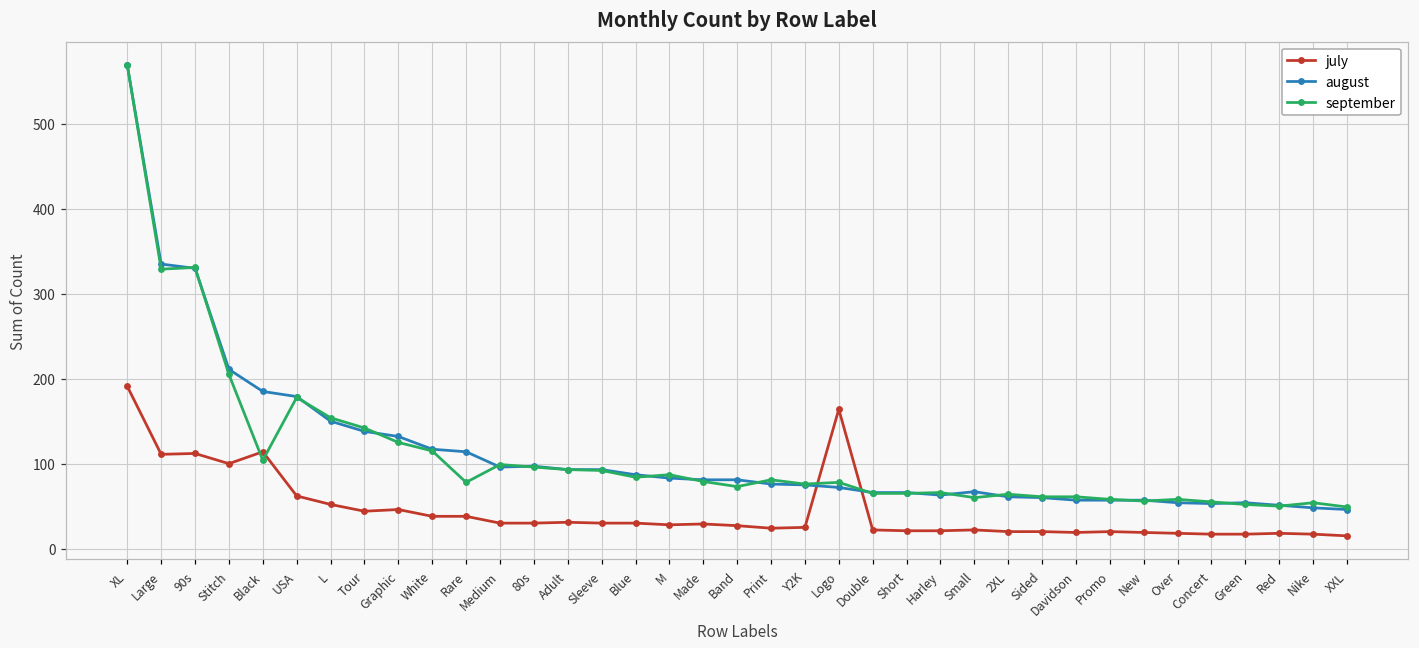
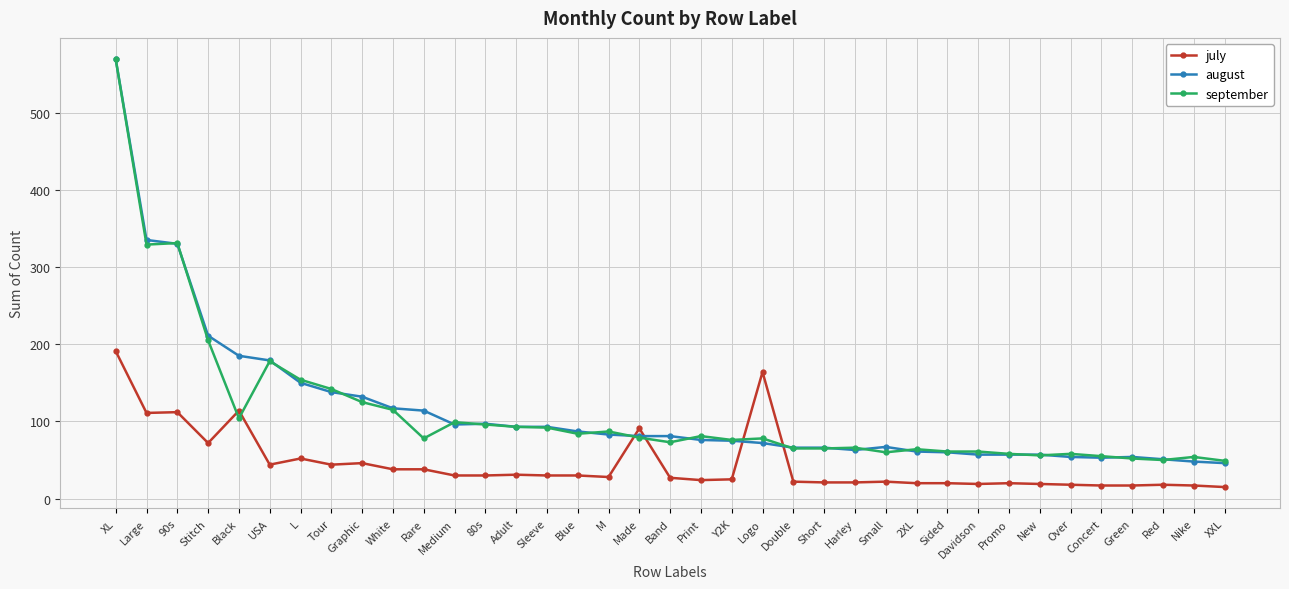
  {
    "july": {
      "XL": 190,
      "Large": 110,
      "90s": 110,
-     "Stitch": 100,
+     "Stitch": 70,
      "Black": 110,
-     "USA": 60,
+     "USA": 40,
      "L": 50,
      "Tour": 40,
      "Graphic": 50,
      "White": 40,
      "Rare": 40,
      "Medium": 30,
      "80s": 30,
      "Adult": 30,
      "Sleeve": 30,
      "Blue": 30,
      "M": 30,
-     "Made": 30,
+     "Made": 90,
      "Band": 30,
      "Print": 20,
      "Y2K": 30,
      "Logo": 160,
      "Double": 20,
      "Short": 20,
      "Harley": 20,
      "Small": 20,
      "2XL": 20,
      "Sided": 20,
      "Davidson": 20,
      "Promo": 20,
      "New": 20,
      "Over": 20,
      "Concert": 20,
      "Green": 20,
      "Red": 20,
      "Nike": 20,
      "XXL": 20
    },
    "august": {
      "Large": 340,
      "Stitch": 210,
      "Black": 190,
      "L": 150,
      "Tour": 140,
      "Graphic": 130,
      "Rare": 110,
      "M": 80,
      "Band": 80,
      "Print": 80,
      "Logo": 70,
      "Small": 70,
      "Davidson": 60,
      "Over": 50,
      "Nike": 50
    },
    "september": {
      "Large": 330,
      "Stitch": 210,
      "Black": 100,
      "L": 150,
      "Tour": 140,
      "Graphic": 130,
      "Rare": 80,
      "M": 90,
      "Band": 70,
      "Print": 80,
      "Logo": 80,
      "Small": 60,
      "Davidson": 60,
      "Over": 60,
      "Nike": 50
    }
  }
